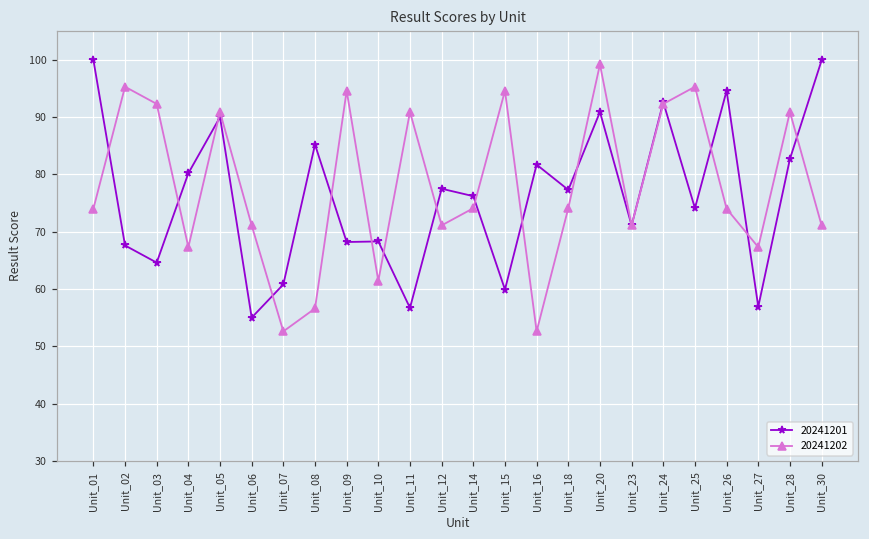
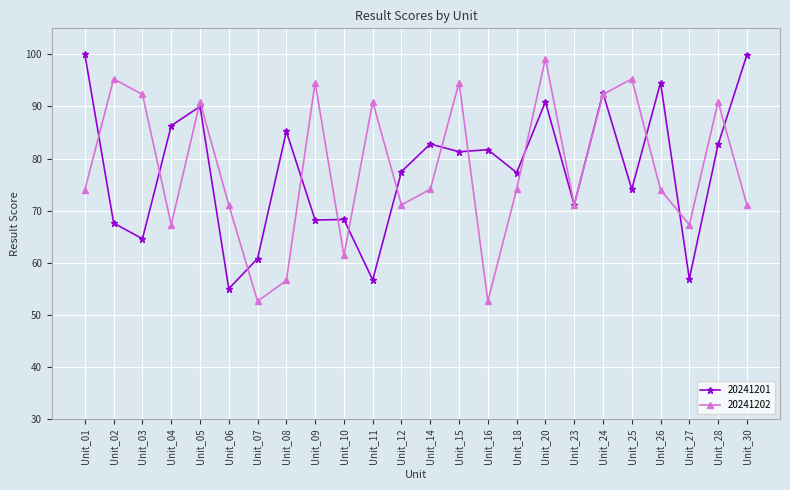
  {
    "20241201": {
      "Unit_01": 100,
      "Unit_02": 68,
      "Unit_03": 65,
-     "Unit_04": 80,
+     "Unit_04": 86,
      "Unit_05": 90,
      "Unit_06": 55,
      "Unit_07": 61,
      "Unit_08": 85,
      "Unit_09": 68,
      "Unit_10": 68,
      "Unit_11": 57,
      "Unit_12": 78,
-     "Unit_14": 76,
-     "Unit_15": 60,
+     "Unit_14": 83,
+     "Unit_15": 81,
      "Unit_16": 82,
      "Unit_18": 77,
      "Unit_20": 91,
      "Unit_25": 74,
      "Unit_26": 95,
      "Unit_27": 57,
      "Unit_28": 83,
      "Unit_30": 100
    },
    "20241202": {
      "Unit_01": 74,
      "Unit_02": 95,
      "Unit_03": 92,
      "Unit_04": 67,
      "Unit_05": 91,
      "Unit_06": 71,
      "Unit_07": 53,
      "Unit_08": 57,
      "Unit_09": 95,
      "Unit_10": 61,
      "Unit_11": 91,
      "Unit_12": 71,
      "Unit_14": 74,
      "Unit_15": 95,
      "Unit_16": 53,
      "Unit_18": 74,
      "Unit_20": 99,
      "Unit_25": 95,
      "Unit_26": 74,
      "Unit_27": 67,
      "Unit_28": 91,
      "Unit_30": 71
    }
  }
